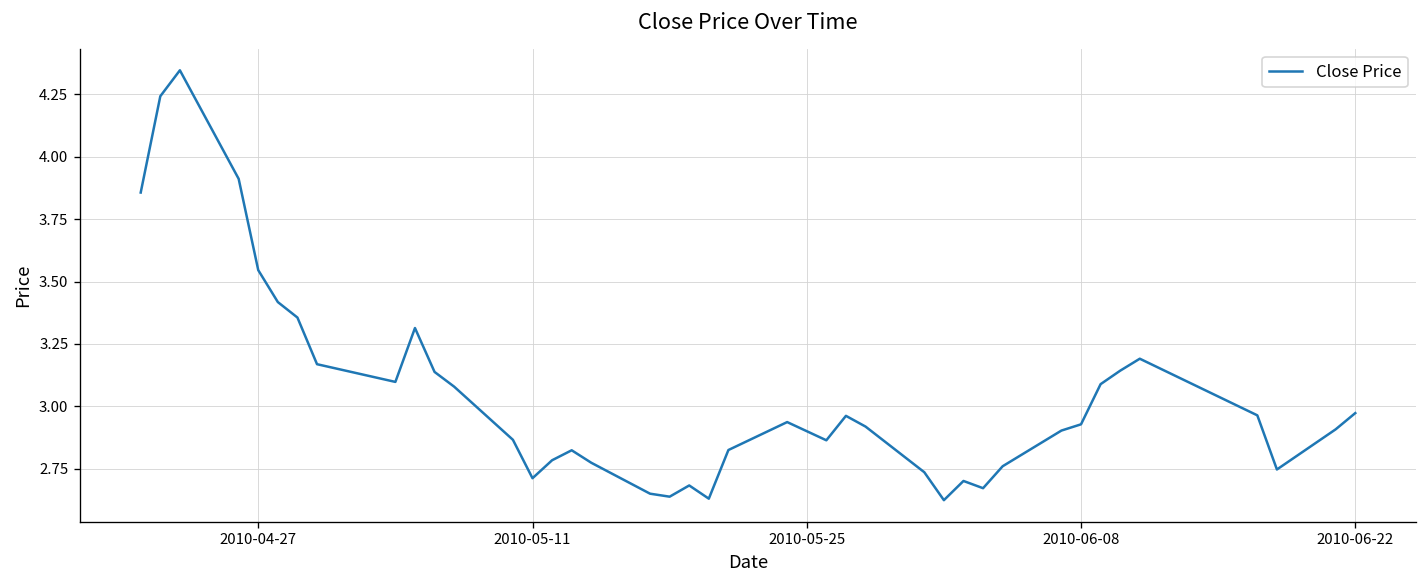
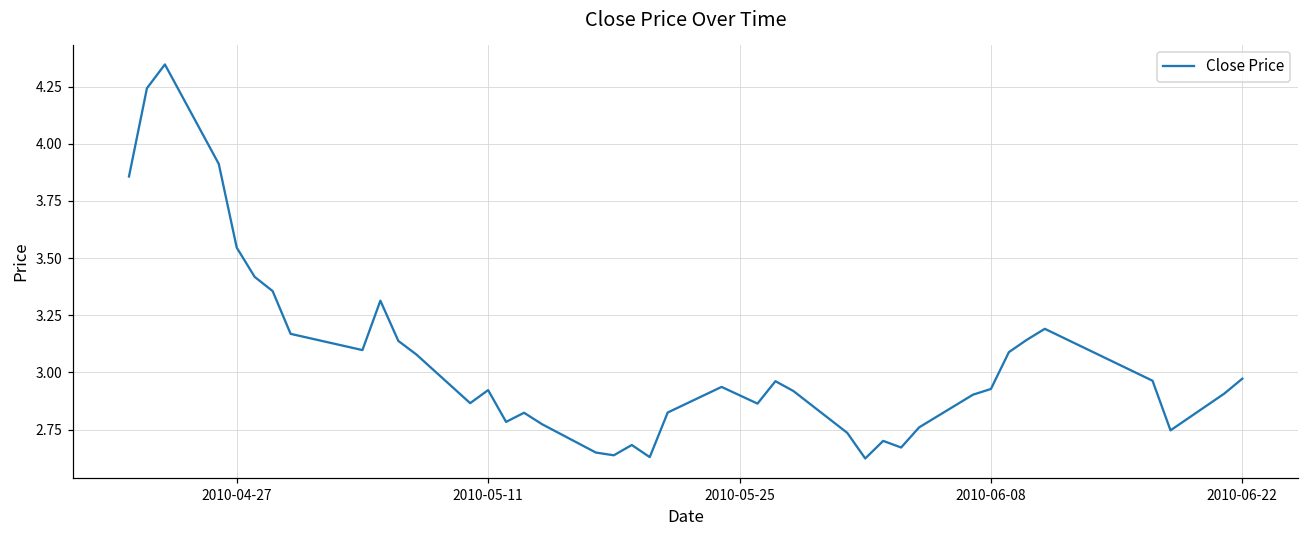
  {
    "2010-04-27": 3.55,
-   "2010-05-11": 2.71,
+   "2010-05-11": 2.92,
    "2010-06-08": 2.93,
    "2010-06-22": 2.97
  }
